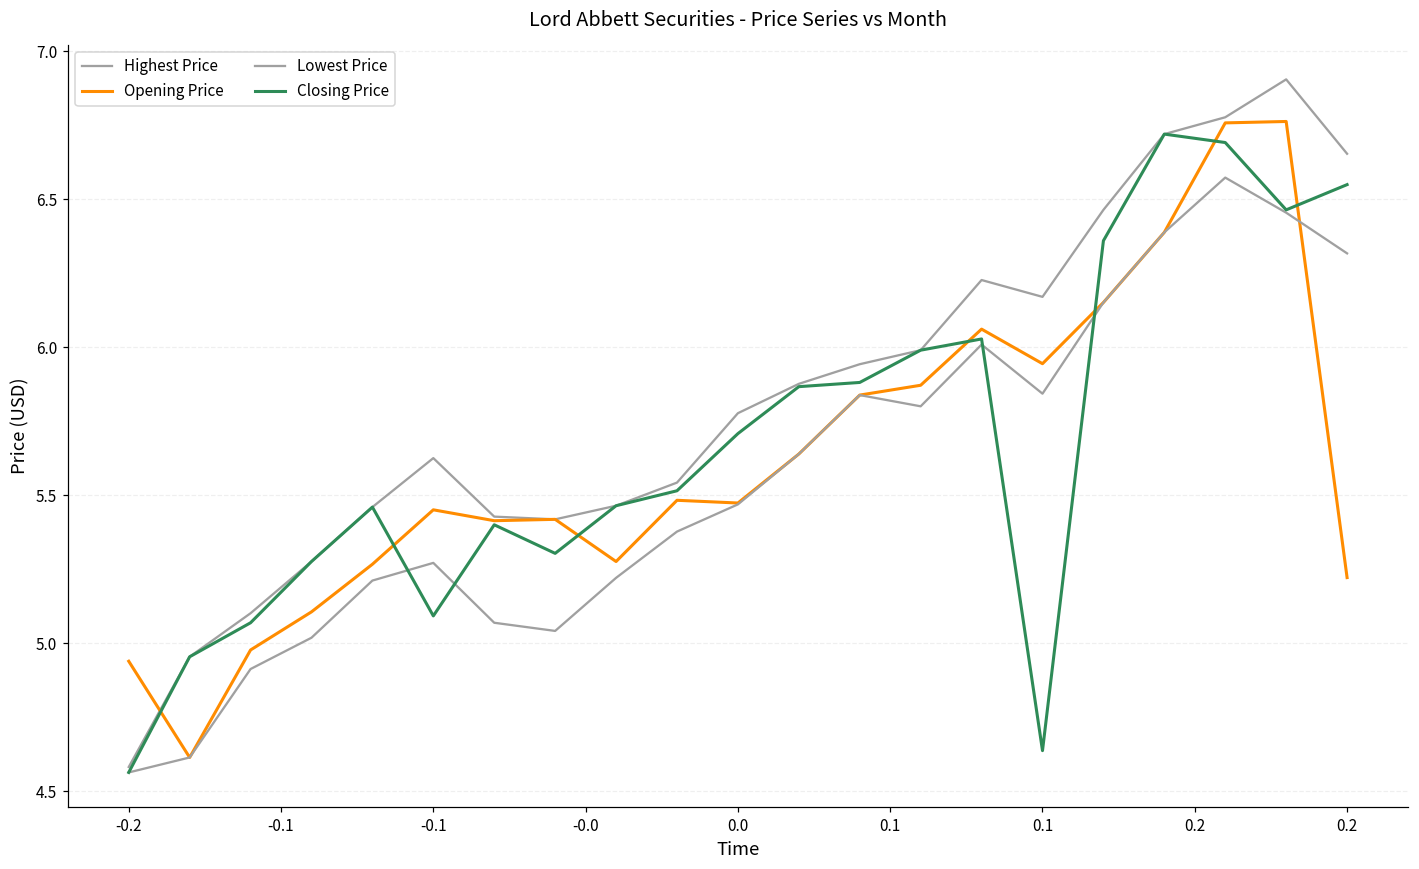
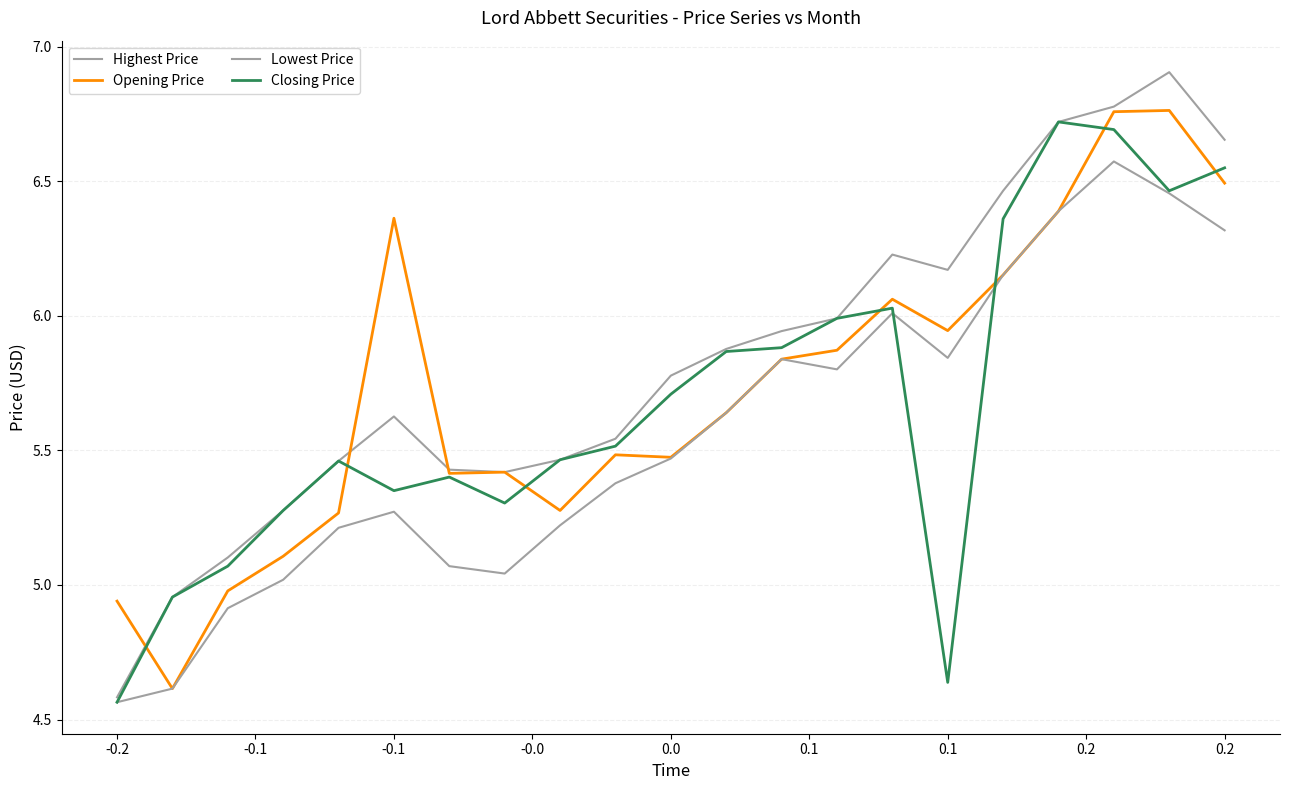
  {
    "Opening Price": {
      "-0.2": 4.94,
-     "-0.1": 5.45,
+     "-0.1": 6.36,
      "0.1": 5.95,
-     "0.2": 5.22
+     "0.2": 6.49
    },
    "Closing Price": {
-     "-0.1": 5.09,
+     "-0.1": 5.35,
      "0.0": 5.71,
      "0.1": 4.64,
      "0.2": 6.55
    }
  }
